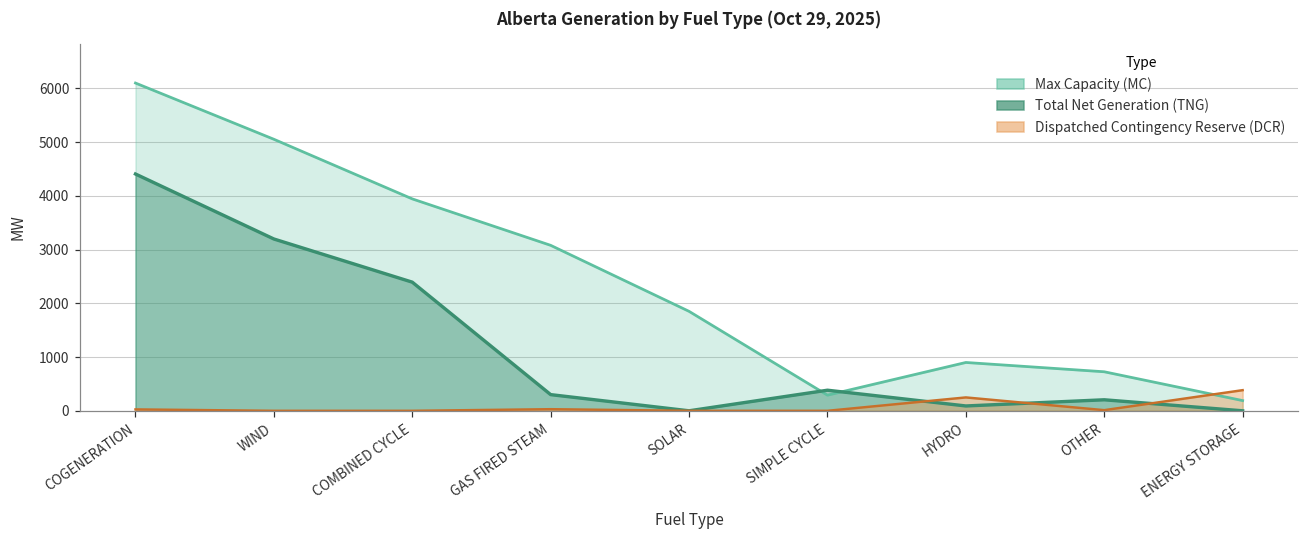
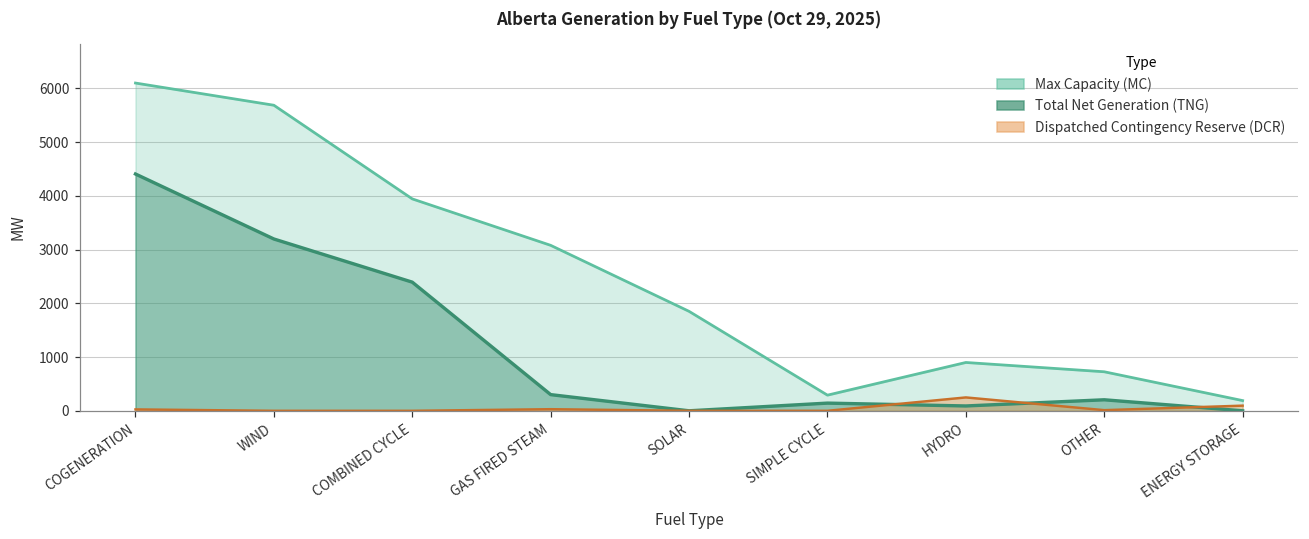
  {
    "Max Capacity (MC)": {
      "COGENERATION": 6100,
-     "WIND": 5100,
+     "WIND": 5700,
      "COMBINED CYCLE": 3900,
      "GAS FIRED STEAM": 3100,
      "SOLAR": 1900,
      "SIMPLE CYCLE": 300,
      "HYDRO": 900,
      "OTHER": 700,
      "ENERGY STORAGE": 200
    },
    "Total Net Generation (TNG)": {
      "COGENERATION": 4400,
      "WIND": 3200,
      "COMBINED CYCLE": 2400,
      "GAS FIRED STEAM": 300,
-     "SIMPLE CYCLE": 400,
+     "SIMPLE CYCLE": 100,
      "HYDRO": 100,
      "OTHER": 200,
      "ENERGY STORAGE": 0
    },
    "Dispatched Contingency Reserve (DCR)": {
      "COGENERATION": 0,
      "WIND": 0,
      "COMBINED CYCLE": 0,
      "GAS FIRED STEAM": 0,
      "SIMPLE CYCLE": 0,
      "HYDRO": 200,
      "OTHER": 0,
-     "ENERGY STORAGE": 400
+     "ENERGY STORAGE": 100
    }
  }
